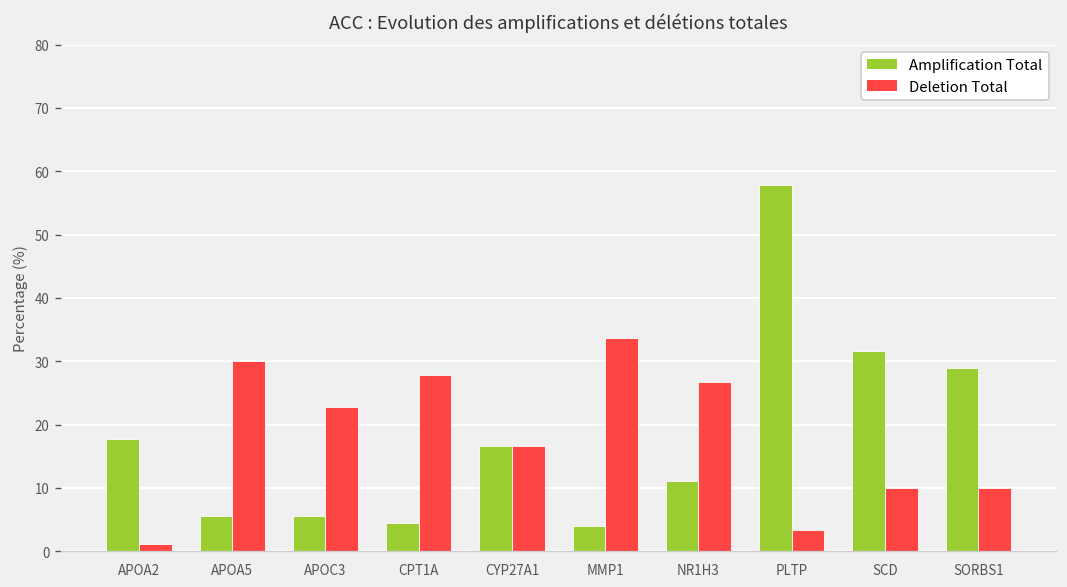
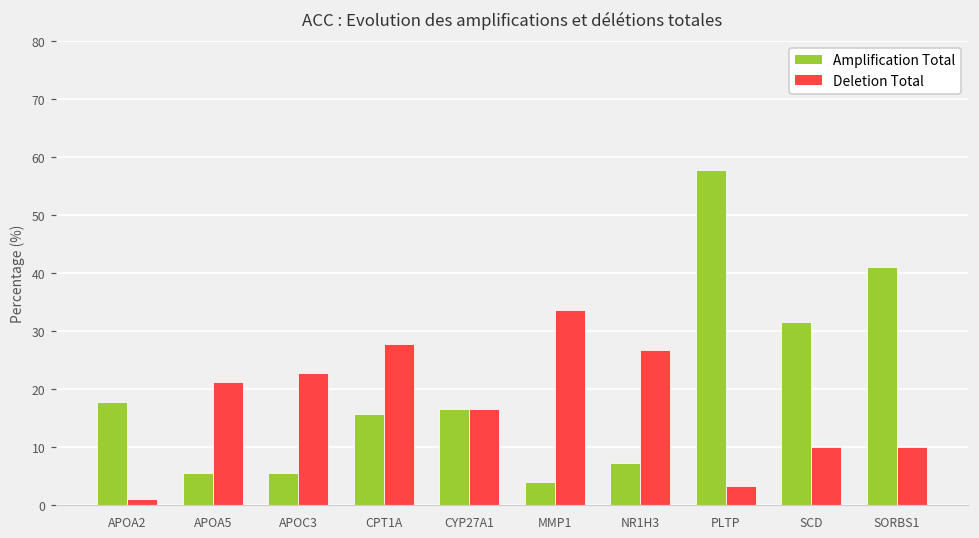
  {
    "Amplification Total": {
      "APOA2": 18,
      "APOA5": 6,
      "APOC3": 6,
-     "CPT1A": 4,
+     "CPT1A": 16,
      "CYP27A1": 17,
      "MMP1": 4,
-     "NR1H3": 11,
+     "NR1H3": 7,
      "PLTP": 58,
      "SCD": 32,
-     "SORBS1": 29
+     "SORBS1": 41
    },
    "Deletion Total": {
      "APOA2": 1,
-     "APOA5": 30,
+     "APOA5": 21,
      "APOC3": 23,
      "CPT1A": 28,
      "CYP27A1": 17,
      "MMP1": 34,
      "NR1H3": 27,
      "PLTP": 3,
      "SCD": 10,
      "SORBS1": 10
    }
  }
